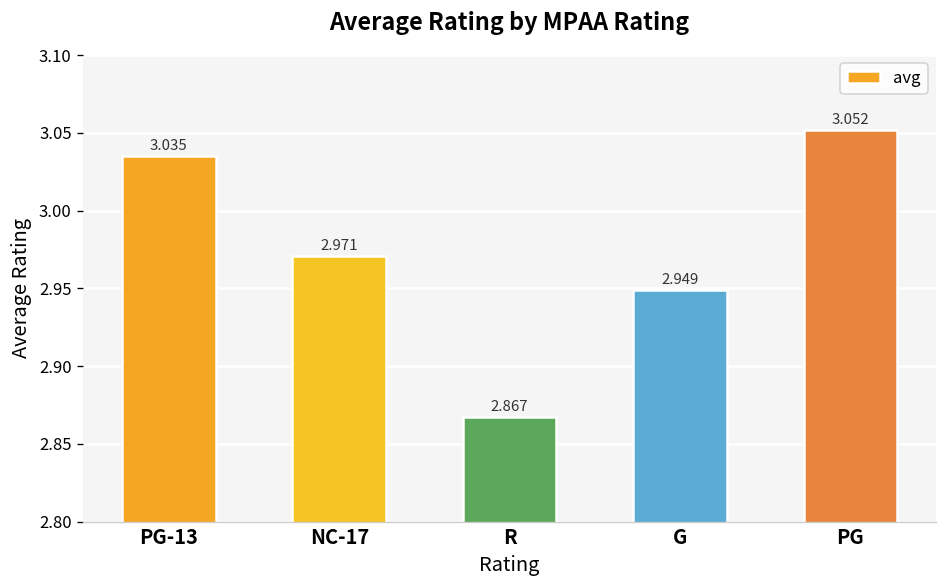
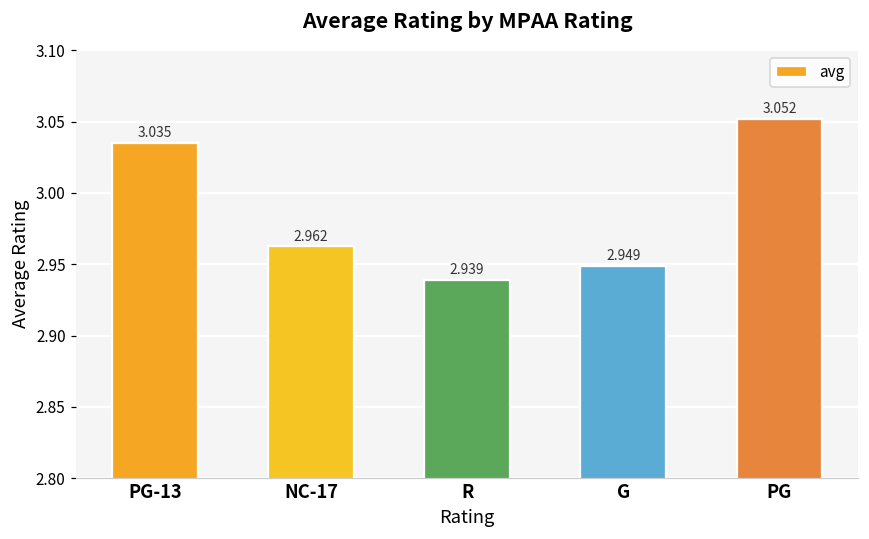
  {
    "PG-13": 3.035,
-   "NC-17": 2.971,
-   "R": 2.867,
+   "NC-17": 2.962,
+   "R": 2.939,
    "G": 2.949,
    "PG": 3.052
  }
